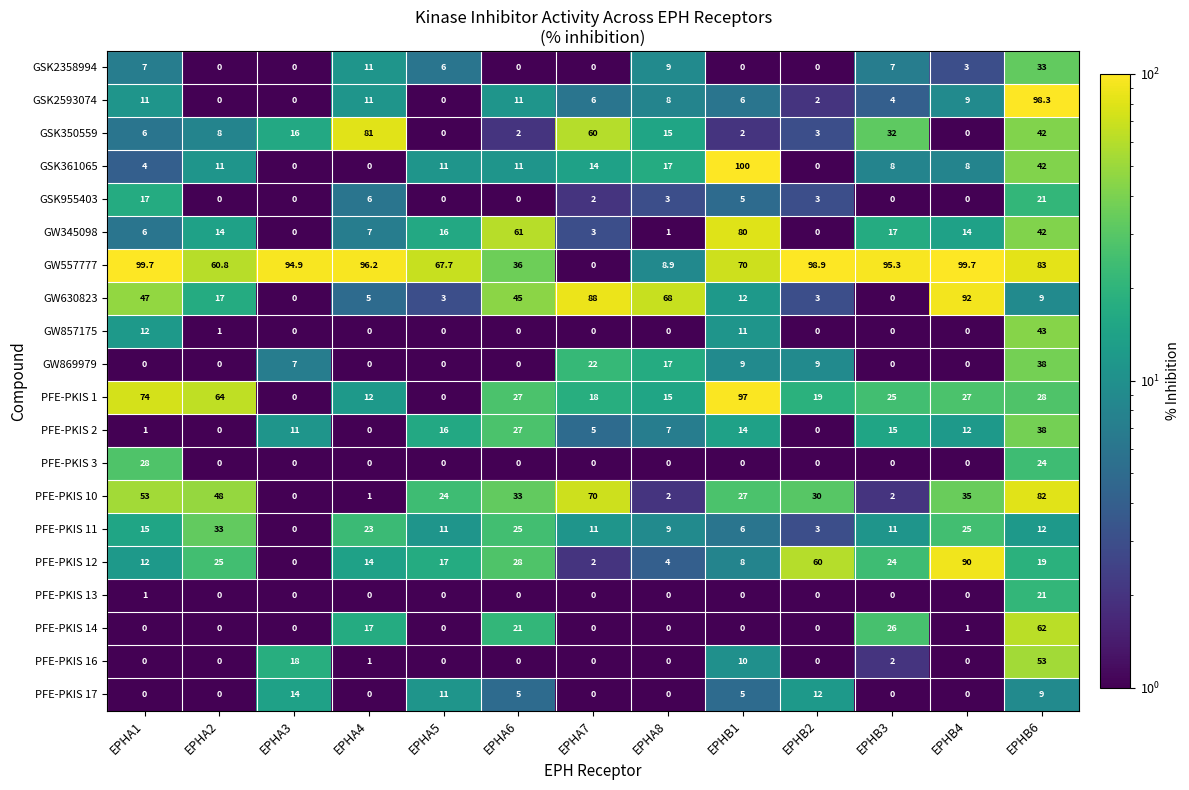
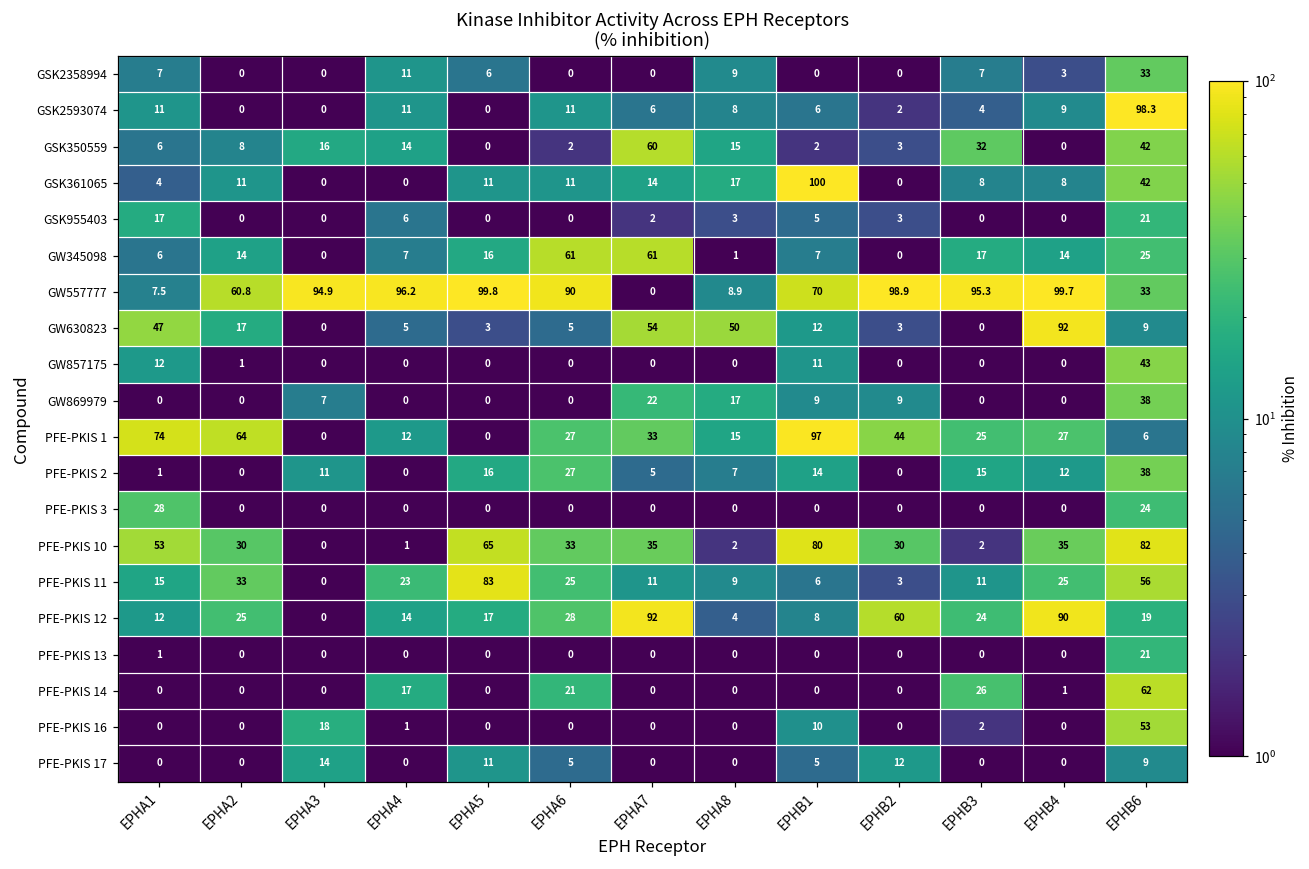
  {
    "GSK350559": {
      "EPHA1": 6,
      "EPHA2": 8,
      "EPHA3": 16,
-     "EPHA4": 81,
+     "EPHA4": 14,
      "EPHA5": 0,
      "EPHA6": 2,
      "EPHA7": 60,
      "EPHA8": 15,
      "EPHB1": 2,
      "EPHB2": 3,
      "EPHB3": 32,
      "EPHB4": 0,
      "EPHB6": 42
    },
    "GW345098": {
      "EPHA1": 6,
      "EPHA2": 14,
      "EPHA3": 0,
      "EPHA4": 7,
      "EPHA5": 16,
      "EPHA6": 61,
-     "EPHA7": 3,
+     "EPHA7": 61,
      "EPHA8": 1,
-     "EPHB1": 80,
+     "EPHB1": 7,
      "EPHB2": 0,
      "EPHB3": 17,
      "EPHB4": 14,
-     "EPHB6": 42
+     "EPHB6": 25
    },
    "GW557777": {
-     "EPHA1": 99.7,
+     "EPHA1": 7.5,
      "EPHA2": 60.8,
      "EPHA3": 94.9,
      "EPHA4": 96.2,
-     "EPHA5": 67.7,
-     "EPHA6": 36,
+     "EPHA5": 99.8,
+     "EPHA6": 90,
      "EPHA7": 0,
      "EPHA8": 8.9,
      "EPHB1": 70,
      "EPHB2": 98.9,
      "EPHB3": 95.3,
      "EPHB4": 99.7,
-     "EPHB6": 83
+     "EPHB6": 33
    },
    "GW630823": {
      "EPHA1": 47,
      "EPHA2": 17,
      "EPHA3": 0,
      "EPHA4": 5,
      "EPHA5": 3,
-     "EPHA6": 45,
-     "EPHA7": 88,
-     "EPHA8": 68,
+     "EPHA6": 5,
+     "EPHA7": 54,
+     "EPHA8": 50,
      "EPHB1": 12,
      "EPHB2": 3,
      "EPHB3": 0,
      "EPHB4": 92,
      "EPHB6": 9
    },
    "PFE-PKIS 1": {
      "EPHA1": 74,
      "EPHA2": 64,
      "EPHA3": 0,
      "EPHA4": 12,
      "EPHA5": 0,
      "EPHA6": 27,
-     "EPHA7": 18,
+     "EPHA7": 33,
      "EPHA8": 15,
      "EPHB1": 97,
-     "EPHB2": 19,
+     "EPHB2": 44,
      "EPHB3": 25,
      "EPHB4": 27,
-     "EPHB6": 28
+     "EPHB6": 6
    },
    "PFE-PKIS 10": {
      "EPHA1": 53,
-     "EPHA2": 48,
+     "EPHA2": 30,
      "EPHA3": 0,
      "EPHA4": 1,
-     "EPHA5": 24,
+     "EPHA5": 65,
      "EPHA6": 33,
-     "EPHA7": 70,
+     "EPHA7": 35,
      "EPHA8": 2,
-     "EPHB1": 27,
+     "EPHB1": 80,
      "EPHB2": 30,
      "EPHB3": 2,
      "EPHB4": 35,
      "EPHB6": 82
    },
    "PFE-PKIS 11": {
      "EPHA1": 15,
      "EPHA2": 33,
      "EPHA3": 0,
      "EPHA4": 23,
-     "EPHA5": 11,
+     "EPHA5": 83,
      "EPHA6": 25,
      "EPHA7": 11,
      "EPHA8": 9,
      "EPHB1": 6,
      "EPHB2": 3,
      "EPHB3": 11,
      "EPHB4": 25,
-     "EPHB6": 12
+     "EPHB6": 56
    },
    "PFE-PKIS 12": {
      "EPHA1": 12,
      "EPHA2": 25,
      "EPHA3": 0,
      "EPHA4": 14,
      "EPHA5": 17,
      "EPHA6": 28,
-     "EPHA7": 2,
+     "EPHA7": 92,
      "EPHA8": 4,
      "EPHB1": 8,
      "EPHB2": 60,
      "EPHB3": 24,
      "EPHB4": 90,
      "EPHB6": 19
    }
  }
